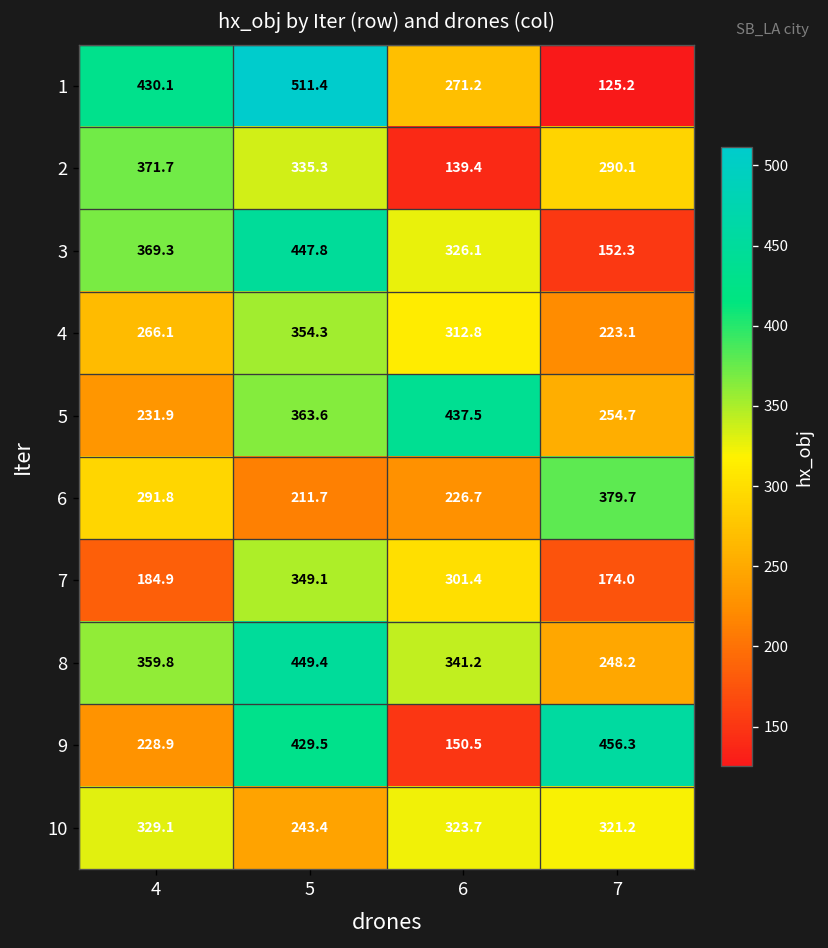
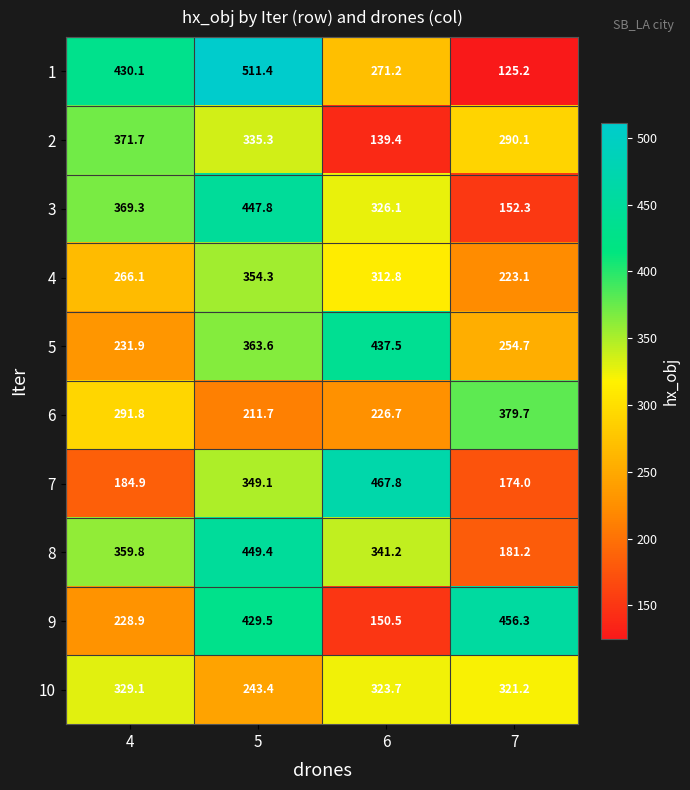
  {
    "1": {
      "4": 430.1,
      "5": 511.4,
      "6": 271.2,
      "7": 125.2
    },
    "2": {
      "4": 371.7,
      "5": 335.3,
      "6": 139.4,
      "7": 290.1
    },
    "3": {
      "4": 369.3,
      "5": 447.8,
      "6": 326.1,
      "7": 152.3
    },
    "4": {
      "4": 266.1,
      "5": 354.3,
      "6": 312.8,
      "7": 223.1
    },
    "5": {
      "4": 231.9,
      "5": 363.6,
      "6": 437.5,
      "7": 254.7
    },
    "6": {
      "4": 291.8,
      "5": 211.7,
      "6": 226.7,
      "7": 379.7
    },
    "7": {
      "4": 184.9,
      "5": 349.1,
-     "6": 301.4,
+     "6": 467.8,
      "7": 174.0
    },
    "8": {
      "4": 359.8,
      "5": 449.4,
      "6": 341.2,
-     "7": 248.2
+     "7": 181.2
    },
    "9": {
      "4": 228.9,
      "5": 429.5,
      "6": 150.5,
      "7": 456.3
    },
    "10": {
      "4": 329.1,
      "5": 243.4,
      "6": 323.7,
      "7": 321.2
    }
  }
